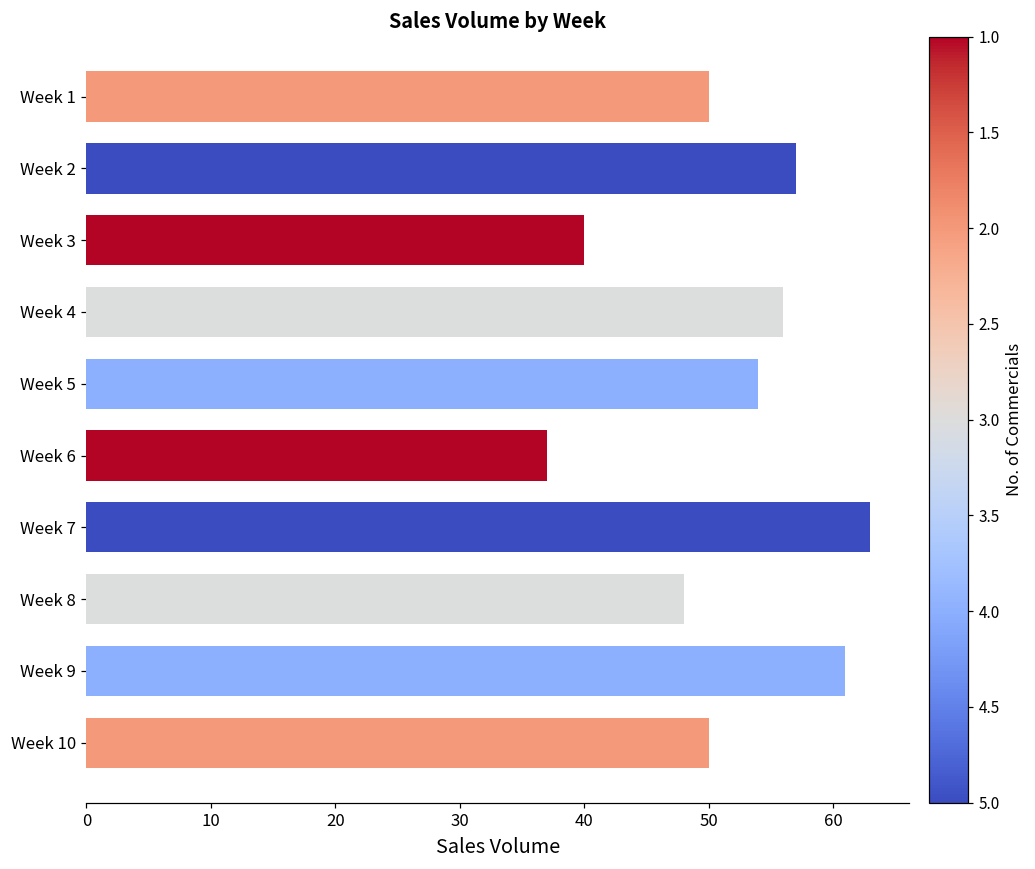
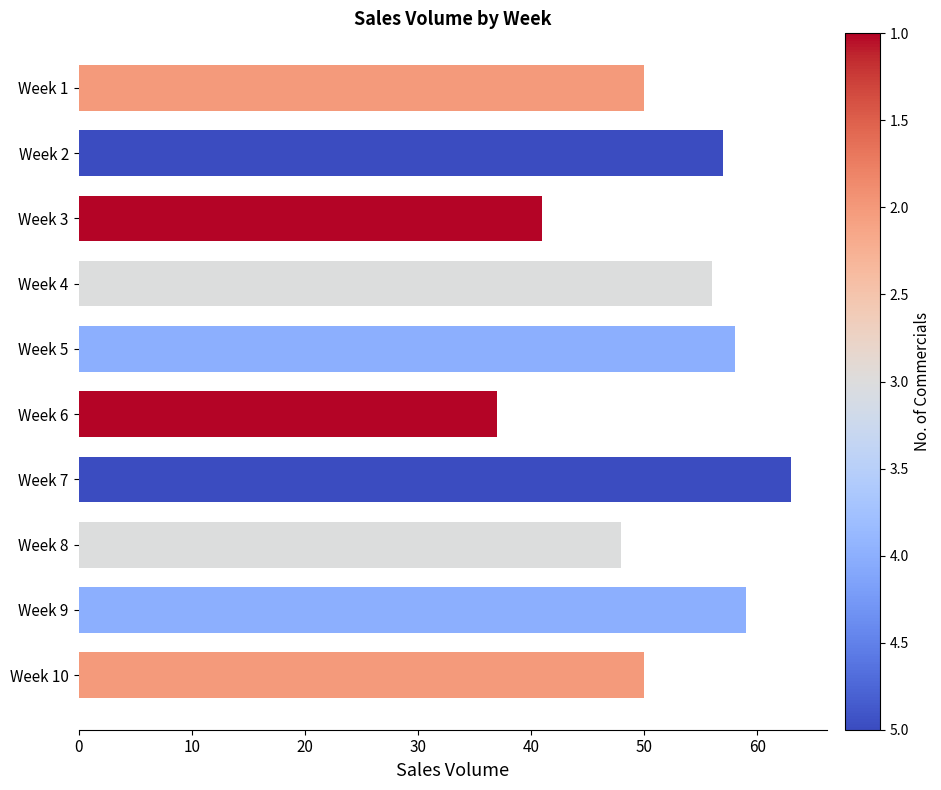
  {
    "Week 1": 50,
    "Week 2": 57,
-   "Week 3": 40,
+   "Week 3": 41,
    "Week 4": 56,
-   "Week 5": 54,
+   "Week 5": 58,
    "Week 6": 37,
    "Week 7": 63,
    "Week 8": 48,
-   "Week 9": 61,
+   "Week 9": 59,
    "Week 10": 50
  }
